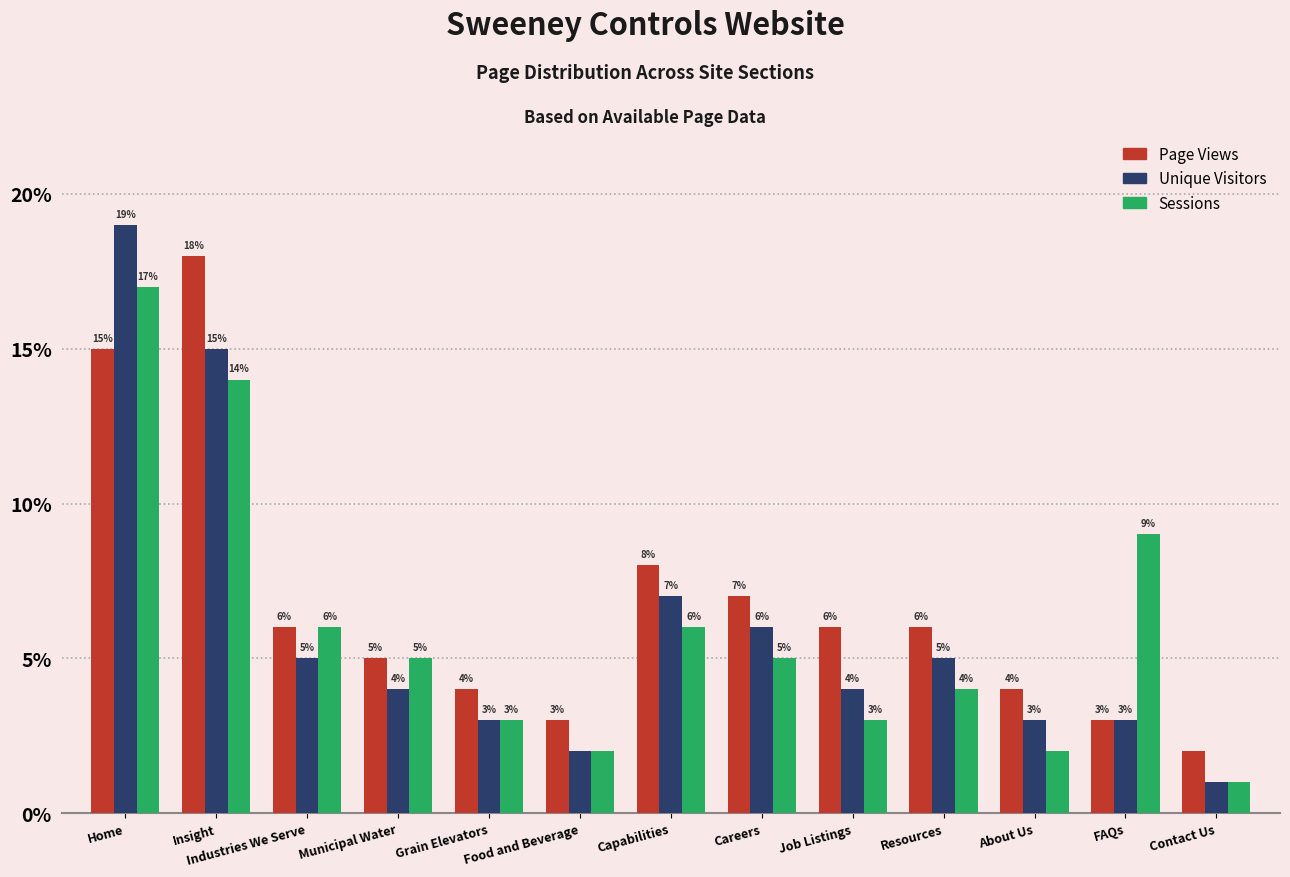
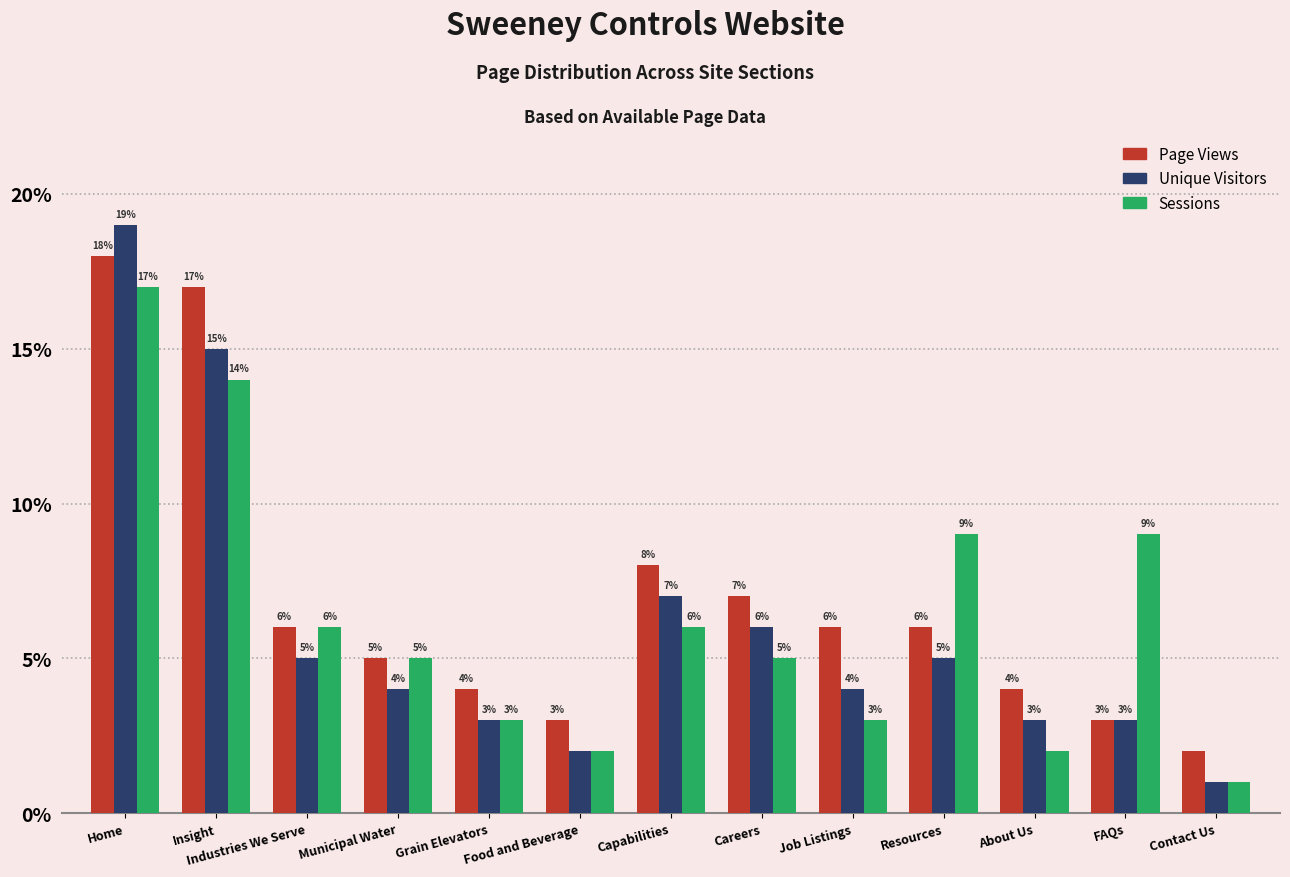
  {
    "Page Views": {
-     "Home": "15%",
-     "Insight": "18%",
+     "Home": "18%",
+     "Insight": "17%",
      "Industries We Serve": "6%",
      "Municipal Water": "5%",
      "Grain Elevators": "4%",
      "Food and Beverage": "3%",
      "Capabilities": "8%",
      "Careers": "7%",
      "Job Listings": "6%",
      "Resources": "6%",
      "About Us": "4%",
      "FAQs": "3%"
    },
    "Unique Visitors": {
      "Home": "19%",
      "Insight": "15%",
      "Industries We Serve": "5%",
      "Municipal Water": "4%",
      "Grain Elevators": "3%",
      "Capabilities": "7%",
      "Careers": "6%",
      "Job Listings": "4%",
      "Resources": "5%",
      "About Us": "3%",
      "FAQs": "3%"
    },
    "Sessions": {
      "Home": "17%",
      "Insight": "14%",
      "Industries We Serve": "6%",
      "Municipal Water": "5%",
      "Grain Elevators": "3%",
      "Capabilities": "6%",
      "Careers": "5%",
      "Job Listings": "3%",
-     "Resources": "4%",
+     "Resources": "9%",
      "FAQs": "9%"
    }
  }
